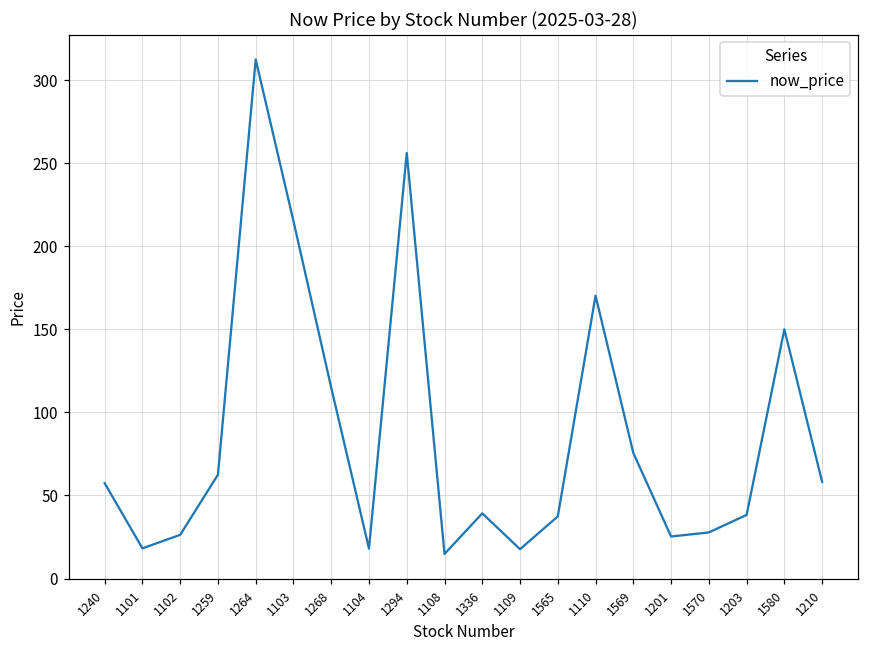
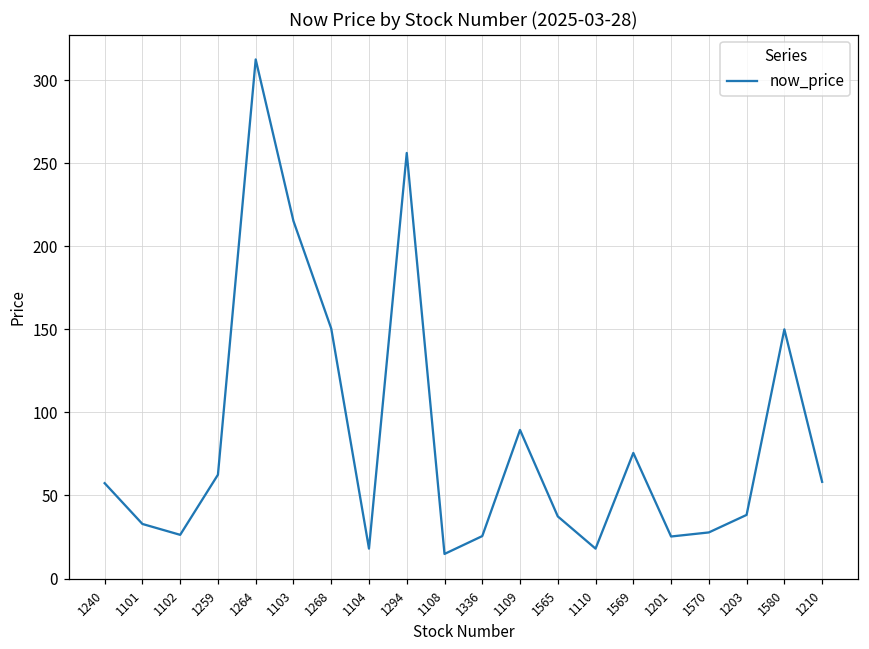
  {
    "1240": 57,
-   "1101": 18,
+   "1101": 33,
    "1102": 26,
    "1259": 63,
    "1264": 313,
    "1103": 215,
-   "1268": 115,
+   "1268": 151,
    "1104": 18,
    "1294": 256,
    "1108": 15,
-   "1336": 39,
-   "1109": 18,
+   "1336": 26,
+   "1109": 89,
    "1565": 37,
-   "1110": 170,
+   "1110": 18,
    "1569": 76,
    "1201": 25,
    "1570": 28,
    "1203": 38,
    "1580": 150,
    "1210": 58
  }
